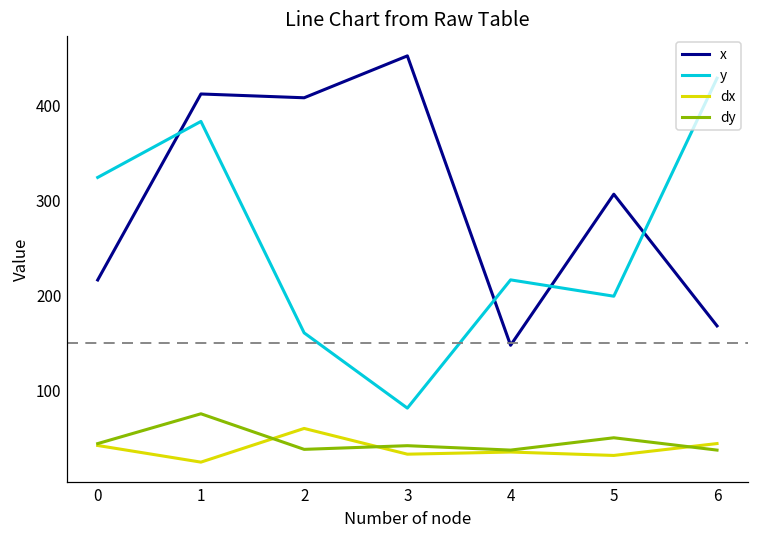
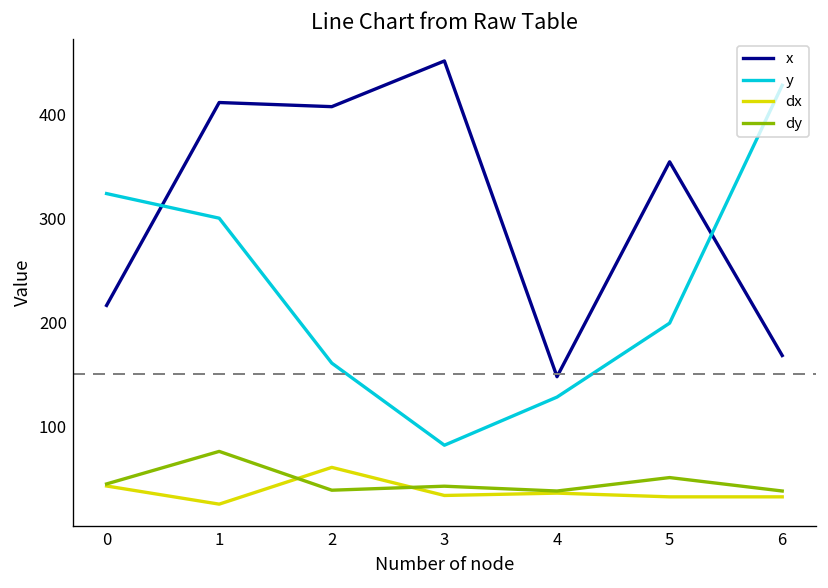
  {
    "x": {
      "0": 220,
      "1": 410,
      "2": 410,
      "3": 450,
      "4": 150,
-     "5": 310,
+     "5": 350,
      "6": 170
    },
    "y": {
      "0": 320,
-     "1": 380,
+     "1": 300,
      "2": 160,
      "3": 80,
-     "4": 220,
+     "4": 130,
      "5": 200
    },
    "dx": {
      "1": 30,
      "2": 60,
      "3": 30,
      "5": 30,
-     "6": 40
+     "6": 30
    },
    "dy": {
      "1": 80,
      "2": 40,
      "3": 40,
      "5": 50,
      "6": 40
    }
  }
